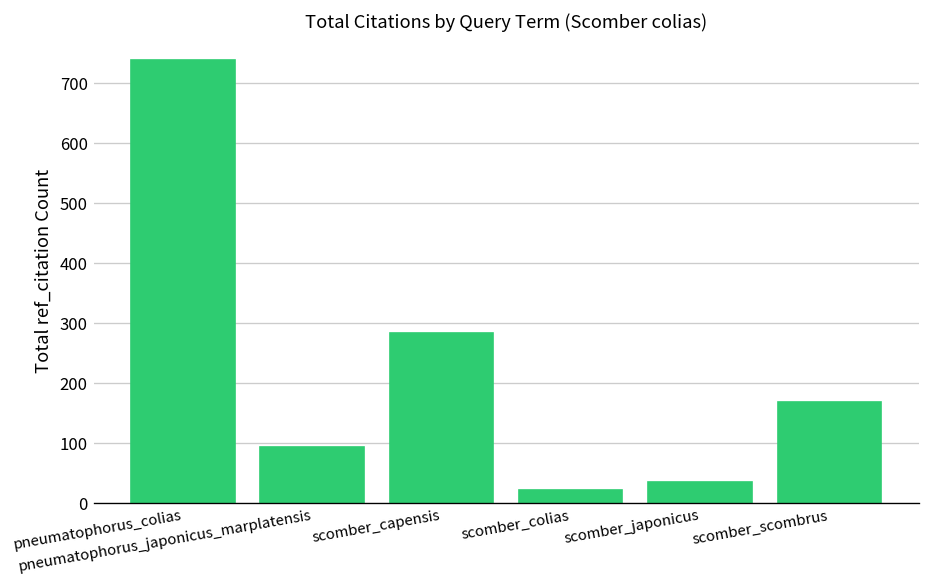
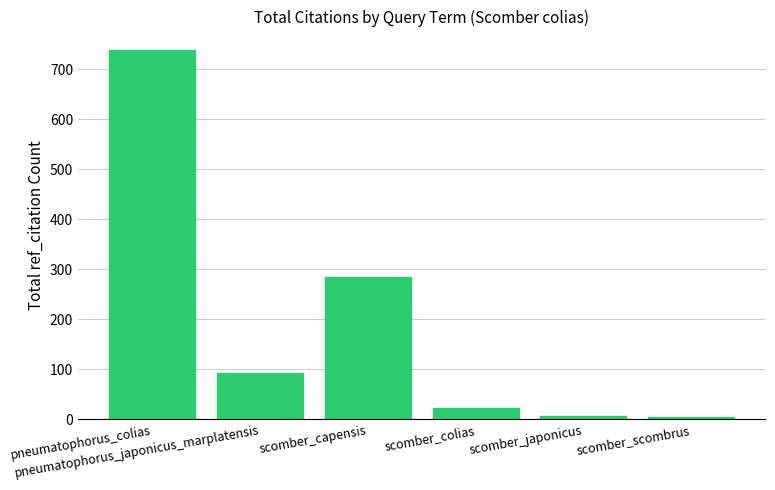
  {
    "pneumatophorus_colias": 740,
    "pneumatophorus_japonicus_marplatensis": 90,
    "scomber_capensis": 280,
    "scomber_colias": 20,
-   "scomber_japonicus": 40,
-   "scomber_scombrus": 170
+   "scomber_japonicus": 10,
+   "scomber_scombrus": 0
  }
